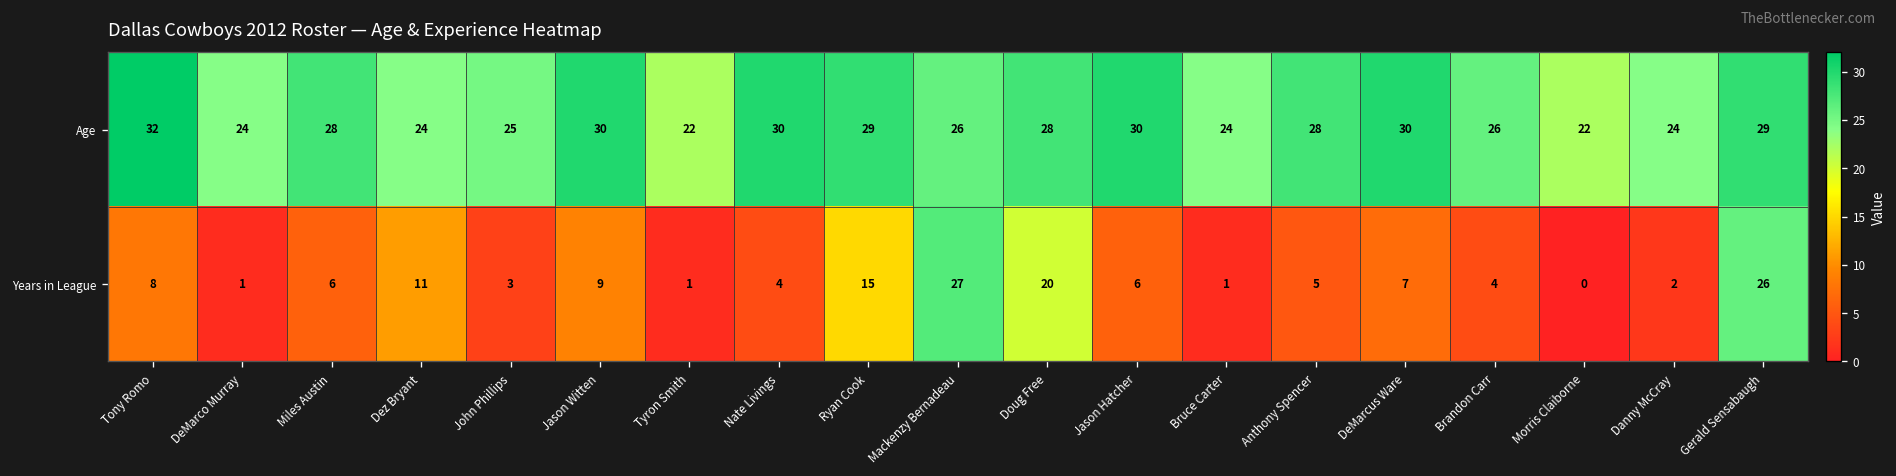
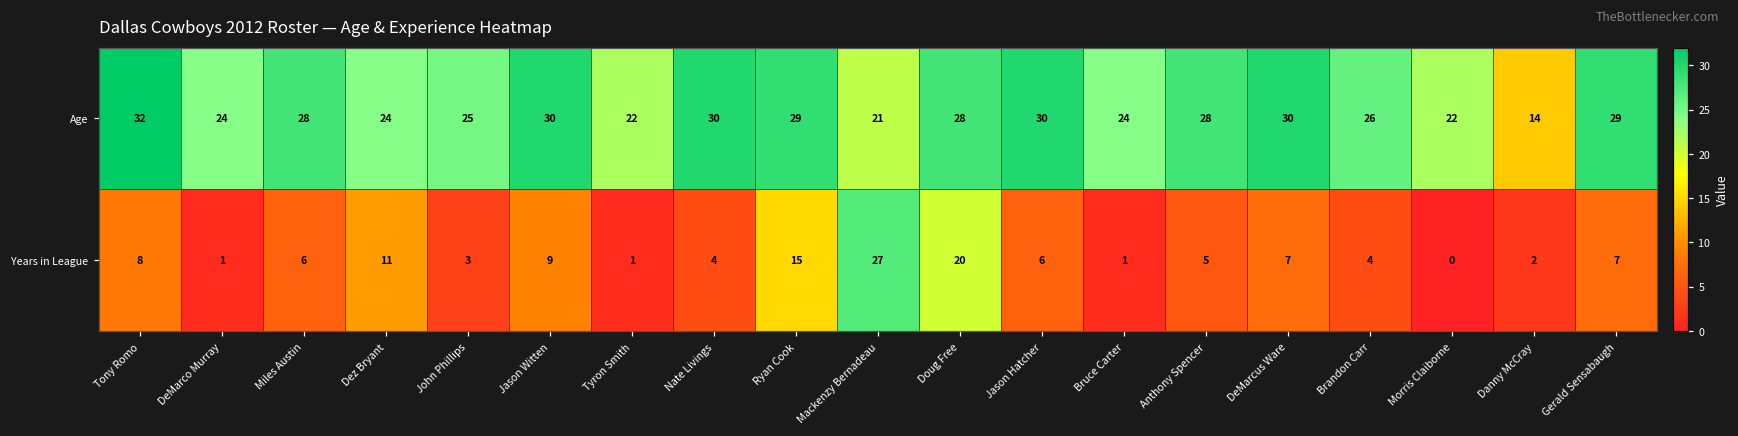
  {
    "Age": {
      "Tony Romo": 32,
      "DeMarco Murray": 24,
      "Miles Austin": 28,
      "Dez Bryant": 24,
      "John Phillips": 25,
      "Jason Witten": 30,
      "Tyron Smith": 22,
      "Nate Livings": 30,
      "Ryan Cook": 29,
-     "Mackenzy Bernadeau": 26,
+     "Mackenzy Bernadeau": 21,
      "Doug Free": 28,
      "Jason Hatcher": 30,
      "Bruce Carter": 24,
      "Anthony Spencer": 28,
      "DeMarcus Ware": 30,
      "Brandon Carr": 26,
      "Morris Claiborne": 22,
-     "Danny McCray": 24,
+     "Danny McCray": 14,
      "Gerald Sensabaugh": 29
    },
    "Years in League": {
      "Tony Romo": 8,
      "DeMarco Murray": 1,
      "Miles Austin": 6,
      "Dez Bryant": 11,
      "John Phillips": 3,
      "Jason Witten": 9,
      "Tyron Smith": 1,
      "Nate Livings": 4,
      "Ryan Cook": 15,
      "Mackenzy Bernadeau": 27,
      "Doug Free": 20,
      "Jason Hatcher": 6,
      "Bruce Carter": 1,
      "Anthony Spencer": 5,
      "DeMarcus Ware": 7,
      "Brandon Carr": 4,
      "Morris Claiborne": 0,
      "Danny McCray": 2,
-     "Gerald Sensabaugh": 26
+     "Gerald Sensabaugh": 7
    }
  }
